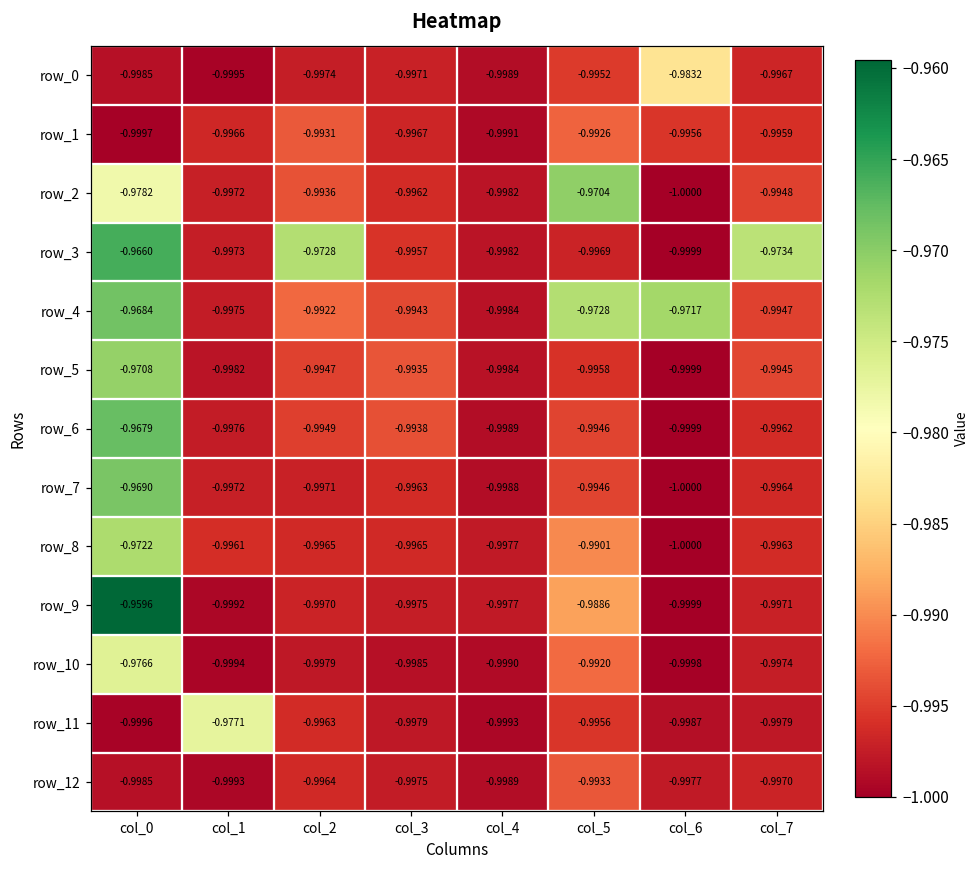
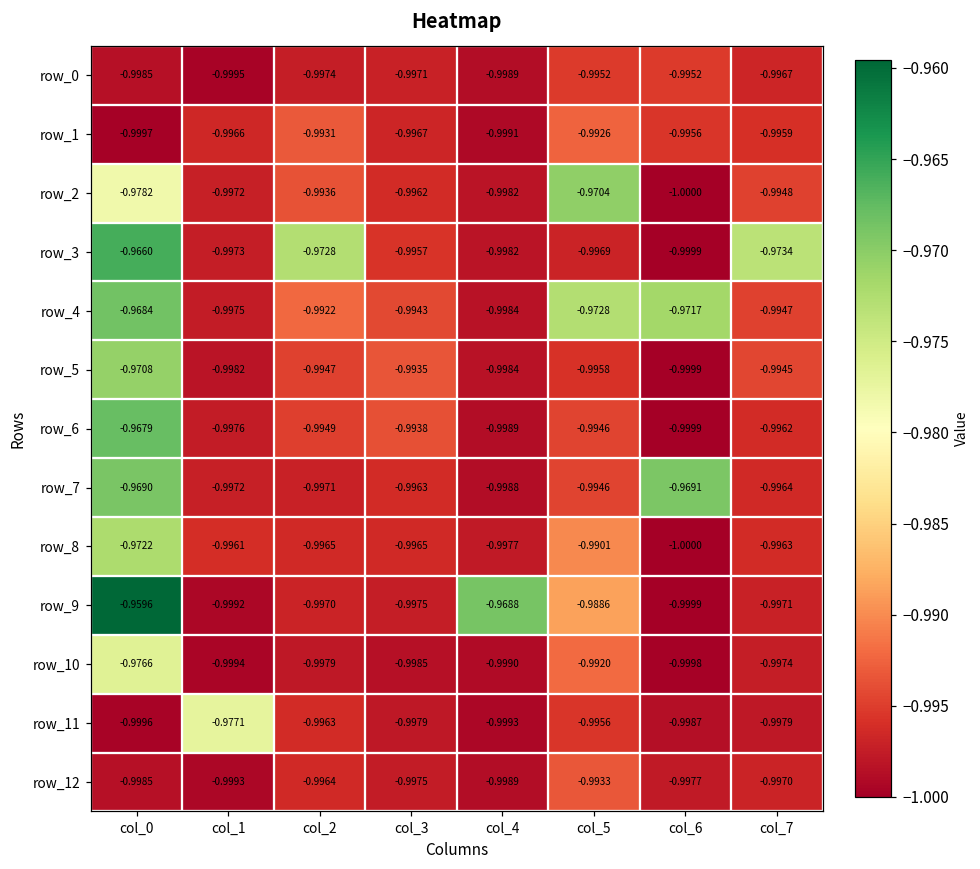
  {
    "row_0": {
      "col_0": -0.9985,
      "col_1": -0.9995,
      "col_2": -0.9974,
      "col_3": -0.9971,
      "col_4": -0.9989,
      "col_5": -0.9952,
-     "col_6": -0.9832,
+     "col_6": -0.9952,
      "col_7": -0.9967
    },
    "row_1": {
      "col_0": -0.9997,
      "col_1": -0.9966,
      "col_2": -0.9931,
      "col_3": -0.9967,
      "col_4": -0.9991,
      "col_5": -0.9926,
      "col_6": -0.9956,
      "col_7": -0.9959
    },
    "row_2": {
      "col_0": -0.9782,
      "col_1": -0.9972,
      "col_2": -0.9936,
      "col_3": -0.9962,
      "col_4": -0.9982,
      "col_5": -0.9704,
      "col_6": -1.0000,
      "col_7": -0.9948
    },
    "row_3": {
      "col_0": -0.9660,
      "col_1": -0.9973,
      "col_2": -0.9728,
      "col_3": -0.9957,
      "col_4": -0.9982,
      "col_5": -0.9969,
      "col_6": -0.9999,
      "col_7": -0.9734
    },
    "row_4": {
      "col_0": -0.9684,
      "col_1": -0.9975,
      "col_2": -0.9922,
      "col_3": -0.9943,
      "col_4": -0.9984,
      "col_5": -0.9728,
      "col_6": -0.9717,
      "col_7": -0.9947
    },
    "row_5": {
      "col_0": -0.9708,
      "col_1": -0.9982,
      "col_2": -0.9947,
      "col_3": -0.9935,
      "col_4": -0.9984,
      "col_5": -0.9958,
      "col_6": -0.9999,
      "col_7": -0.9945
    },
    "row_6": {
      "col_0": -0.9679,
      "col_1": -0.9976,
      "col_2": -0.9949,
      "col_3": -0.9938,
      "col_4": -0.9989,
      "col_5": -0.9946,
      "col_6": -0.9999,
      "col_7": -0.9962
    },
    "row_7": {
      "col_0": -0.9690,
      "col_1": -0.9972,
      "col_2": -0.9971,
      "col_3": -0.9963,
      "col_4": -0.9988,
      "col_5": -0.9946,
-     "col_6": -1.0000,
+     "col_6": -0.9691,
      "col_7": -0.9964
    },
    "row_8": {
      "col_0": -0.9722,
      "col_1": -0.9961,
      "col_2": -0.9965,
      "col_3": -0.9965,
      "col_4": -0.9977,
      "col_5": -0.9901,
      "col_6": -1.0000,
      "col_7": -0.9963
    },
    "row_9": {
      "col_0": -0.9596,
      "col_1": -0.9992,
      "col_2": -0.9970,
      "col_3": -0.9975,
-     "col_4": -0.9977,
+     "col_4": -0.9688,
      "col_5": -0.9886,
      "col_6": -0.9999,
      "col_7": -0.9971
    },
    "row_10": {
      "col_0": -0.9766,
      "col_1": -0.9994,
      "col_2": -0.9979,
      "col_3": -0.9985,
      "col_4": -0.9990,
      "col_5": -0.9920,
      "col_6": -0.9998,
      "col_7": -0.9974
    },
    "row_11": {
      "col_0": -0.9996,
      "col_1": -0.9771,
      "col_2": -0.9963,
      "col_3": -0.9979,
      "col_4": -0.9993,
      "col_5": -0.9956,
      "col_6": -0.9987,
      "col_7": -0.9979
    },
    "row_12": {
      "col_0": -0.9985,
      "col_1": -0.9993,
      "col_2": -0.9964,
      "col_3": -0.9975,
      "col_4": -0.9989,
      "col_5": -0.9933,
      "col_6": -0.9977,
      "col_7": -0.9970
    }
  }
